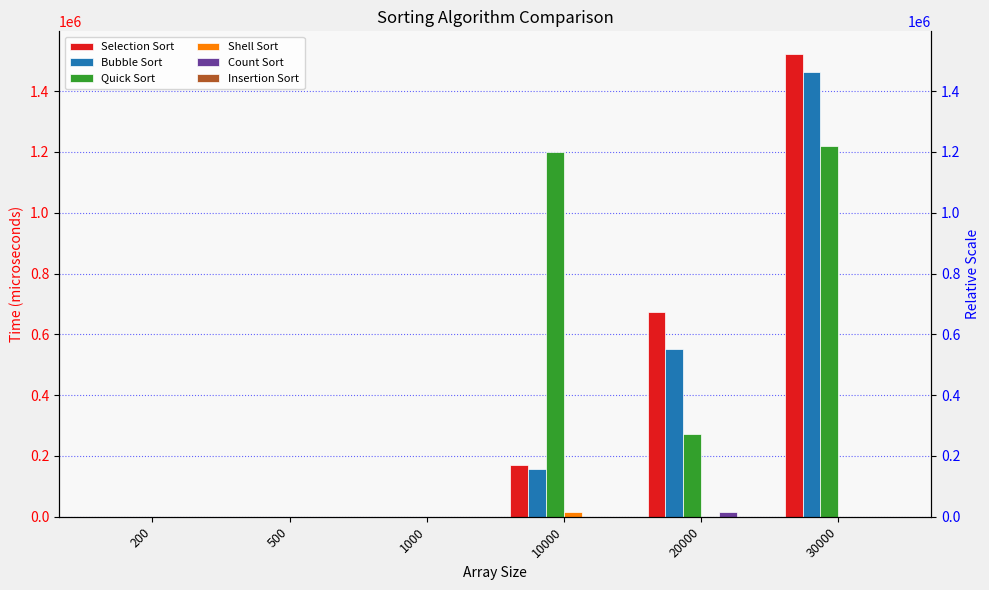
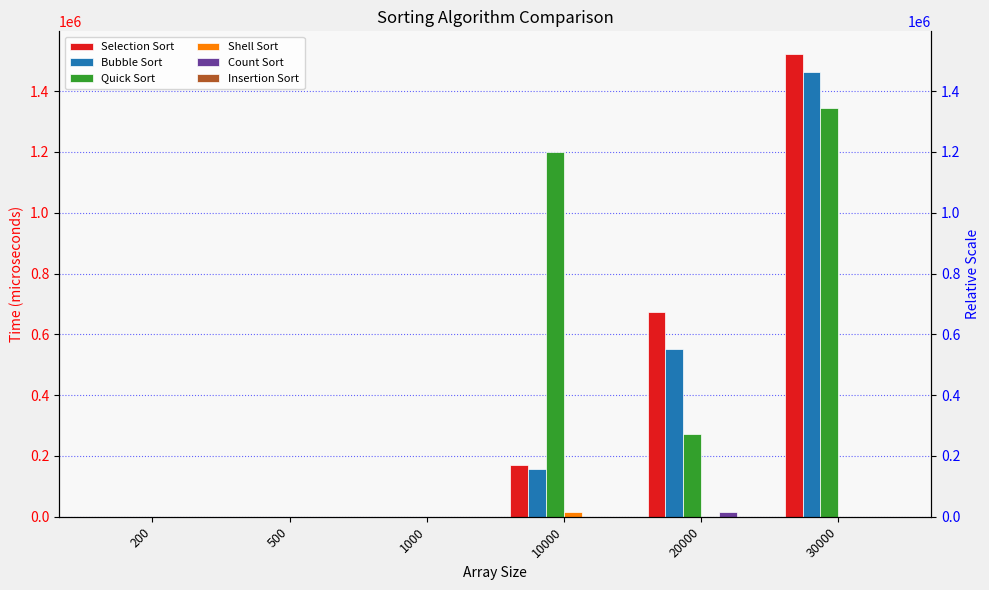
  {
    "Selection Sort": {
      "200": 0,
      "500": 0,
      "1000": 0,
      "10000": 170000,
      "20000": 670000,
      "30000": 1520000
    },
    "Bubble Sort": {
      "200": 0,
      "500": 0,
      "1000": 0,
      "10000": 160000,
      "20000": 550000,
      "30000": 1460000
    },
    "Quick Sort": {
      "200": 0,
      "500": 0,
      "1000": 0,
      "10000": 1200000,
      "20000": 270000,
-     "30000": 1220000
+     "30000": 1340000
    },
    "Shell Sort": {
      "200": 0,
      "500": 0,
      "1000": 0,
      "10000": 20000,
      "20000": 0,
      "30000": 0
    },
    "Count Sort": {
      "200": 0,
      "500": 0,
      "1000": 0,
      "10000": 0,
      "20000": 20000,
      "30000": 0
    },
    "Insertion Sort": {
      "200": 0,
      "500": 0,
      "1000": 0,
      "10000": 0,
      "20000": 0,
      "30000": 0
    }
  }
